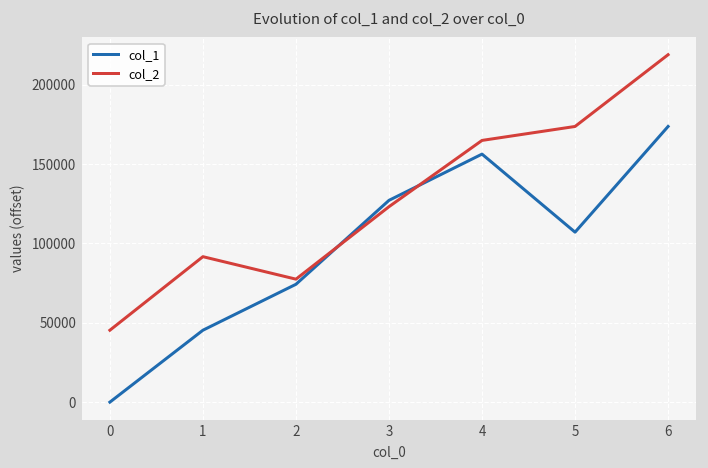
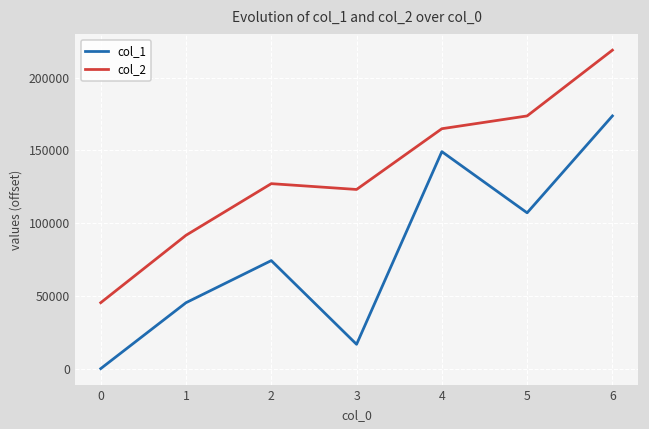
  {
    "col_1": {
      "0": 0,
      "1": 45000,
      "2": 74000,
-     "3": 127000,
-     "4": 156000,
+     "3": 17000,
+     "4": 149000,
      "5": 107000,
      "6": 174000
    },
    "col_2": {
      "0": 45000,
      "1": 92000,
-     "2": 77000,
+     "2": 127000,
      "3": 123000,
      "4": 165000,
      "5": 174000,
      "6": 219000
    }
  }
